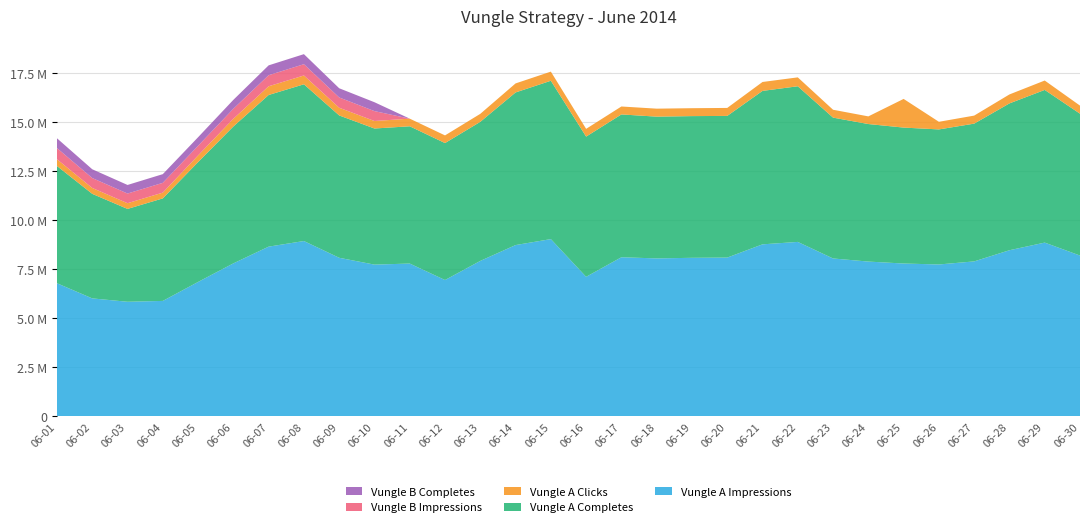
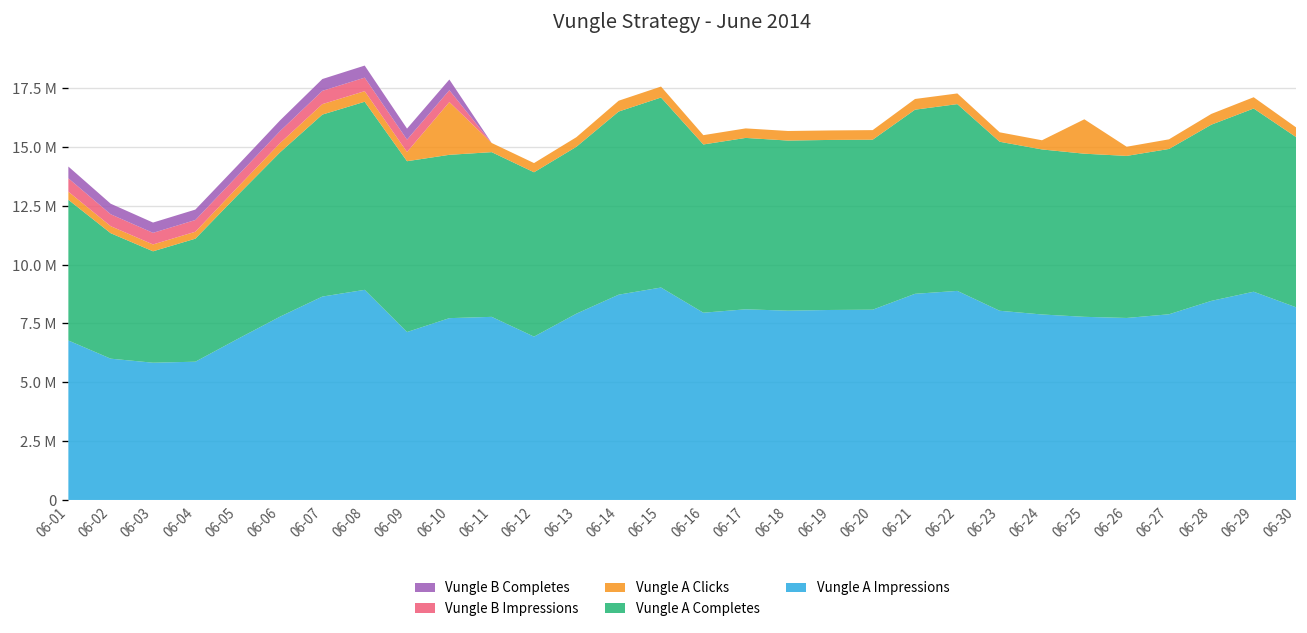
  {
    "Vungle A Impressions": {
      "06-01": 6800000,
      "06-02": 6000000,
      "06-03": 5800000,
      "06-04": 5900000,
      "06-05": 6800000,
      "06-06": 7800000,
      "06-07": 8600000,
      "06-08": 8900000,
-     "06-09": 8100000,
+     "06-09": 7100000,
      "06-10": 7700000,
      "06-11": 7800000,
      "06-12": 6900000,
      "06-13": 7900000,
      "06-14": 8700000,
      "06-15": 9000000,
-     "06-16": 7100000,
+     "06-16": 8000000,
      "06-17": 8100000,
      "06-18": 8000000,
      "06-19": 8100000,
      "06-20": 8100000,
      "06-21": 8800000,
      "06-22": 8900000,
      "06-23": 8000000,
      "06-24": 7900000,
      "06-25": 7800000,
      "06-26": 7700000,
      "06-27": 7900000,
      "06-28": 8500000,
      "06-29": 8800000,
      "06-30": 8200000
    },
    "Vungle A Completes": {
      "06-01": 6000000,
      "06-02": 5300000,
      "06-03": 4700000,
      "06-04": 5200000,
      "06-05": 6100000,
      "06-06": 7000000,
      "06-07": 7700000,
      "06-08": 8000000,
      "06-09": 7300000,
      "06-10": 6900000,
      "06-11": 7000000,
      "06-12": 7000000,
      "06-13": 7100000,
      "06-14": 7800000,
      "06-15": 8100000,
      "06-16": 7100000,
      "06-17": 7300000,
      "06-18": 7200000,
      "06-19": 7200000,
      "06-20": 7200000,
      "06-21": 7800000,
      "06-22": 7900000,
      "06-23": 7200000,
      "06-24": 7000000,
      "06-25": 6900000,
      "06-26": 6900000,
      "06-27": 7000000,
      "06-28": 7500000,
      "06-29": 7800000,
      "06-30": 7200000
    },
    "Vungle A Clicks": {
      "06-01": 300000,
      "06-02": 300000,
      "06-03": 300000,
      "06-04": 300000,
      "06-05": 300000,
      "06-06": 400000,
      "06-07": 400000,
      "06-08": 400000,
      "06-09": 400000,
-     "06-10": 400000
+     "06-10": 2200000
    },
    "Vungle B Impressions": {
      "06-01": 600000,
      "06-02": 500000,
      "06-03": 500000,
      "06-04": 500000,
      "06-05": 500000,
      "06-06": 500000,
      "06-07": 600000,
      "06-08": 600000,
      "06-09": 500000,
      "06-10": 500000
    },
    "Vungle B Completes": {
      "06-01": 500000,
      "06-02": 400000,
      "06-03": 400000,
      "06-04": 400000,
      "06-05": 400000,
      "06-06": 500000,
      "06-07": 500000,
      "06-08": 500000,
      "06-09": 500000,
      "06-10": 500000
    }
  }
